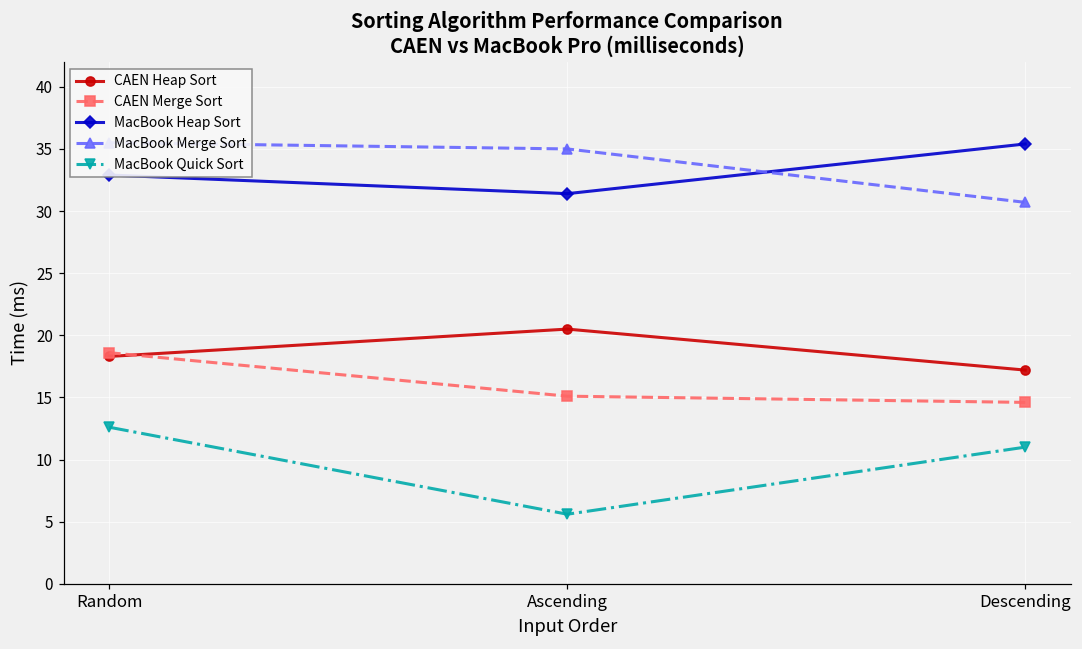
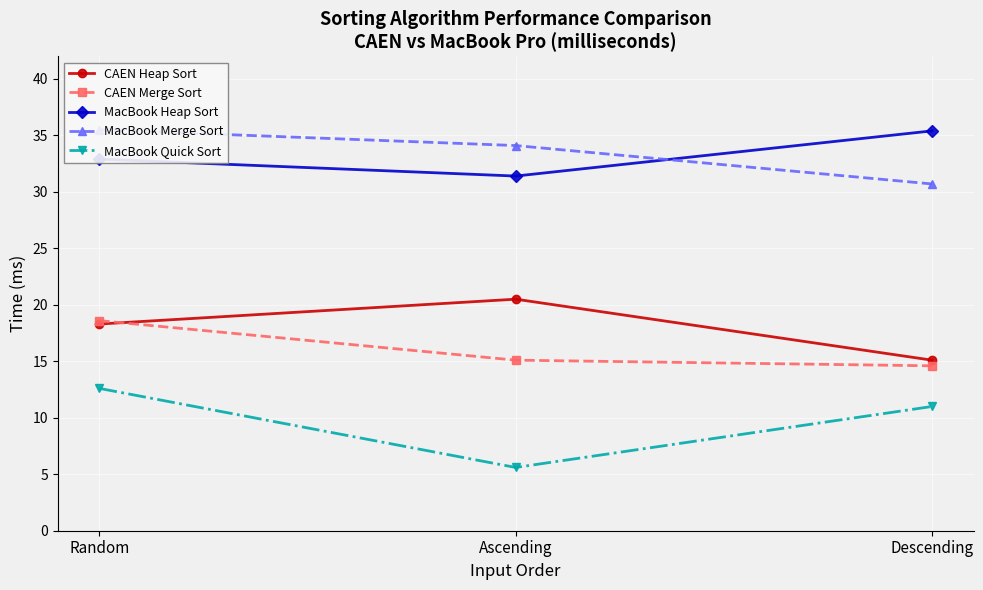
  {
    "CAEN Heap Sort": {
      "Random": 18.3,
      "Ascending": 20.5,
-     "Descending": 17.2
+     "Descending": 15.1
    },
    "CAEN Merge Sort": {
      "Random": 18.6,
      "Ascending": 15.1,
      "Descending": 14.6
    },
    "MacBook Heap Sort": {
      "Ascending": 31.4,
      "Descending": 35.4
    },
    "MacBook Merge Sort": {
-     "Ascending": 35.0,
+     "Ascending": 34.1,
      "Descending": 30.7
    },
    "MacBook Quick Sort": {
      "Random": 12.6,
      "Ascending": 5.6,
      "Descending": 11.0
    }
  }
